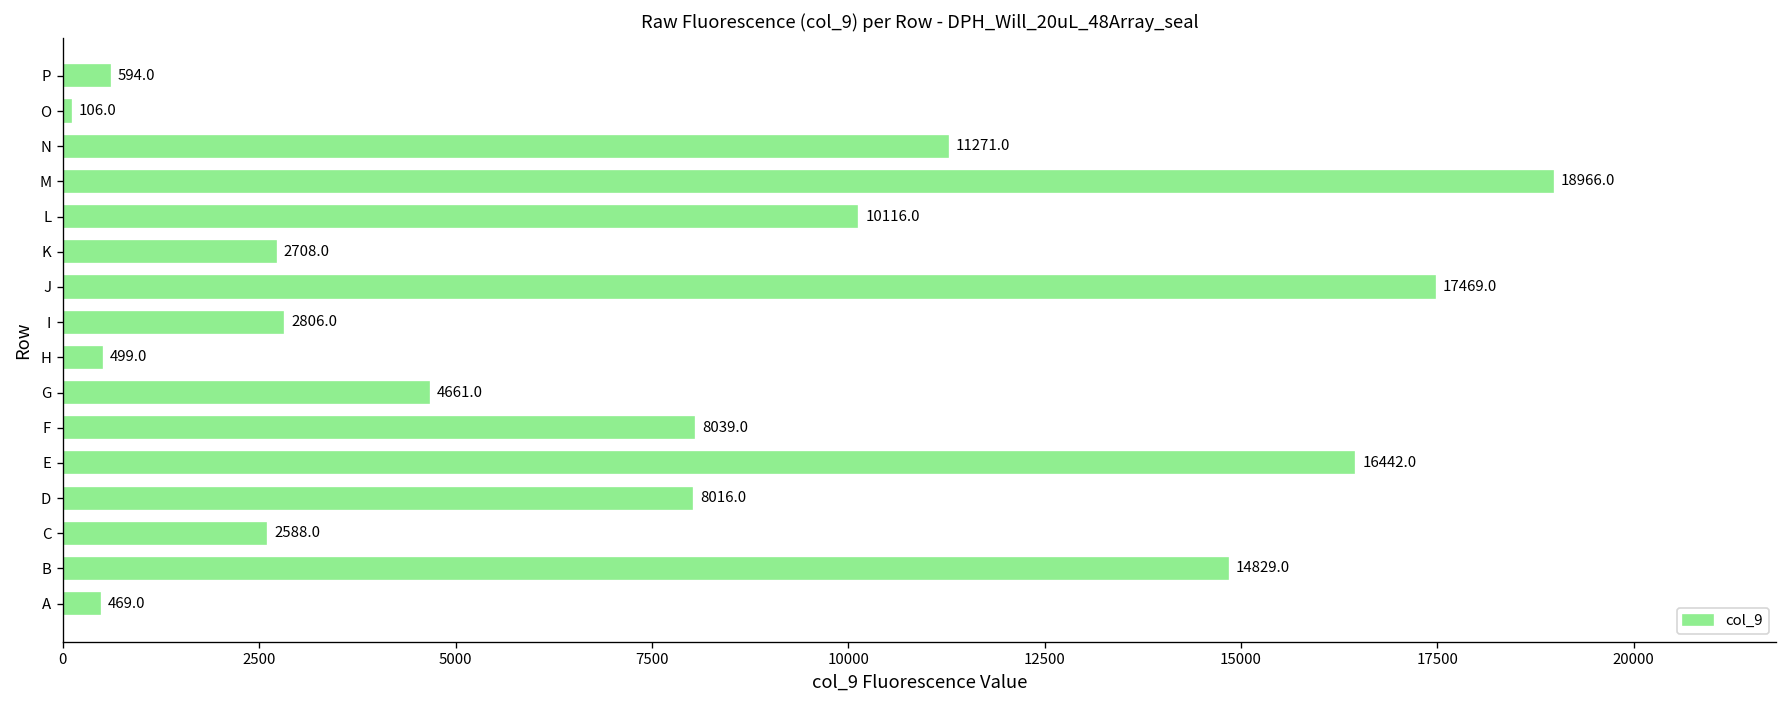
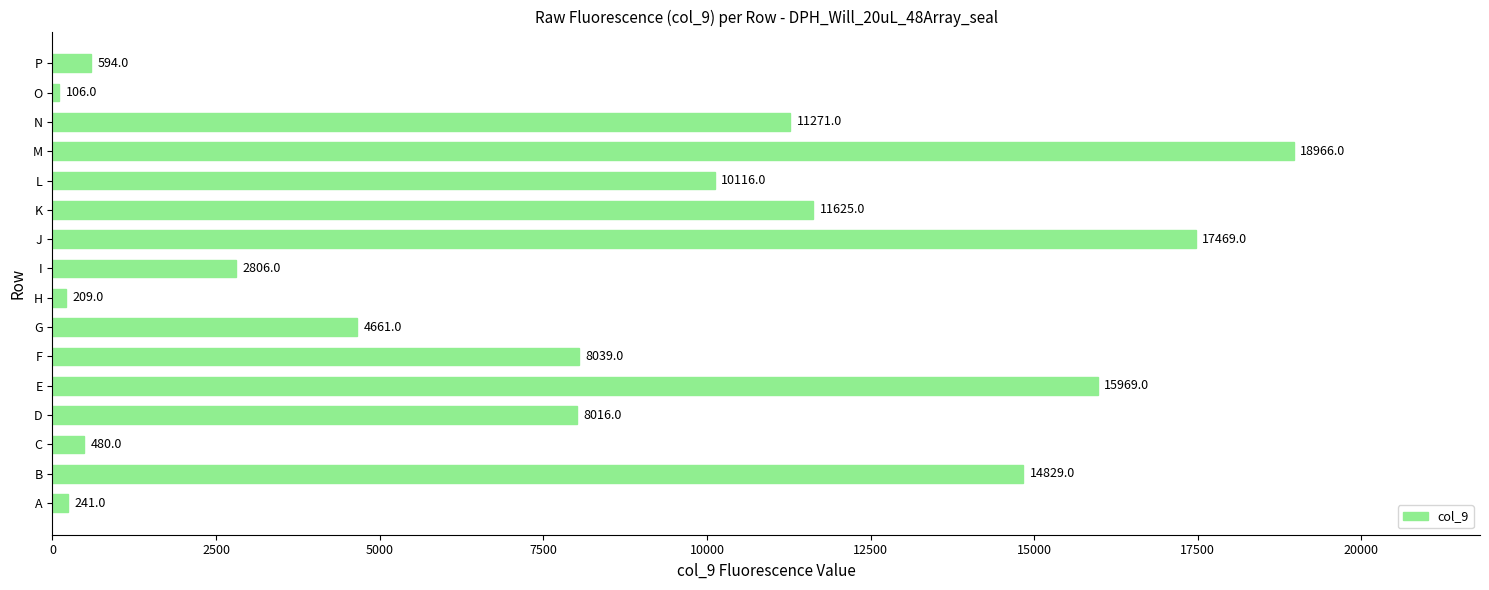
  {
    "P": 594.0,
    "O": 106.0,
    "N": 11271.0,
    "M": 18966.0,
    "L": 10116.0,
-   "K": 2708.0,
+   "K": 11625.0,
    "J": 17469.0,
    "I": 2806.0,
-   "H": 499.0,
+   "H": 209.0,
    "G": 4661.0,
    "F": 8039.0,
-   "E": 16442.0,
+   "E": 15969.0,
    "D": 8016.0,
-   "C": 2588.0,
+   "C": 480.0,
    "B": 14829.0,
-   "A": 469.0
+   "A": 241.0
  }
